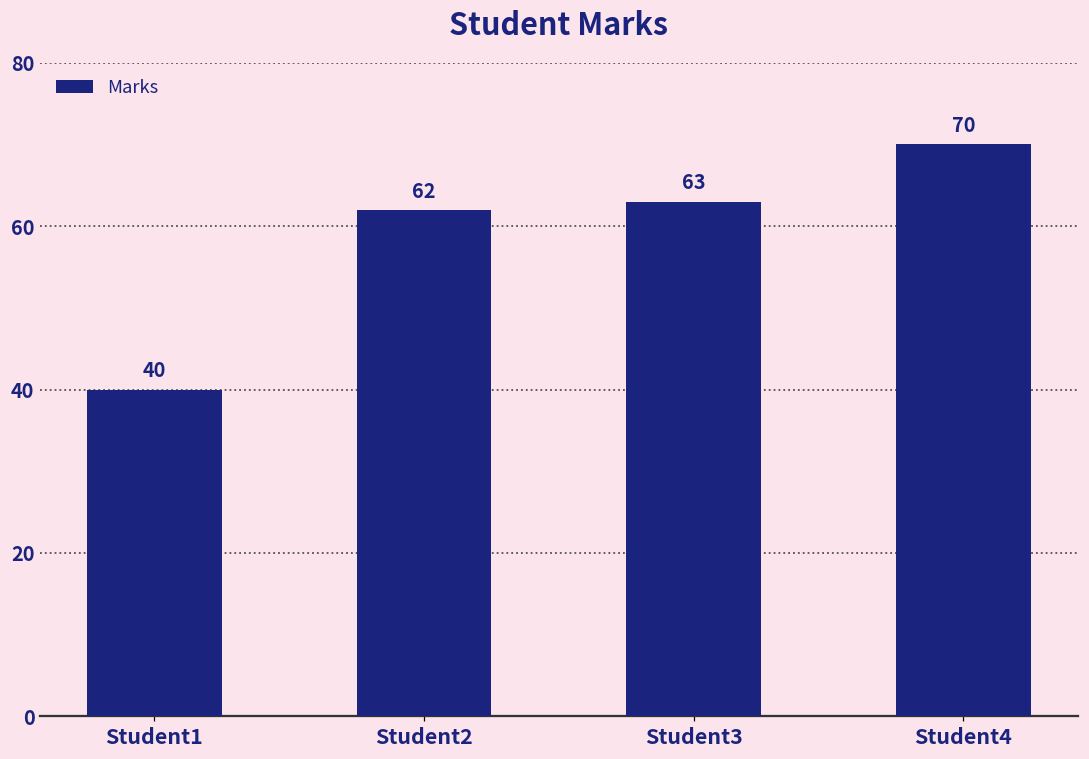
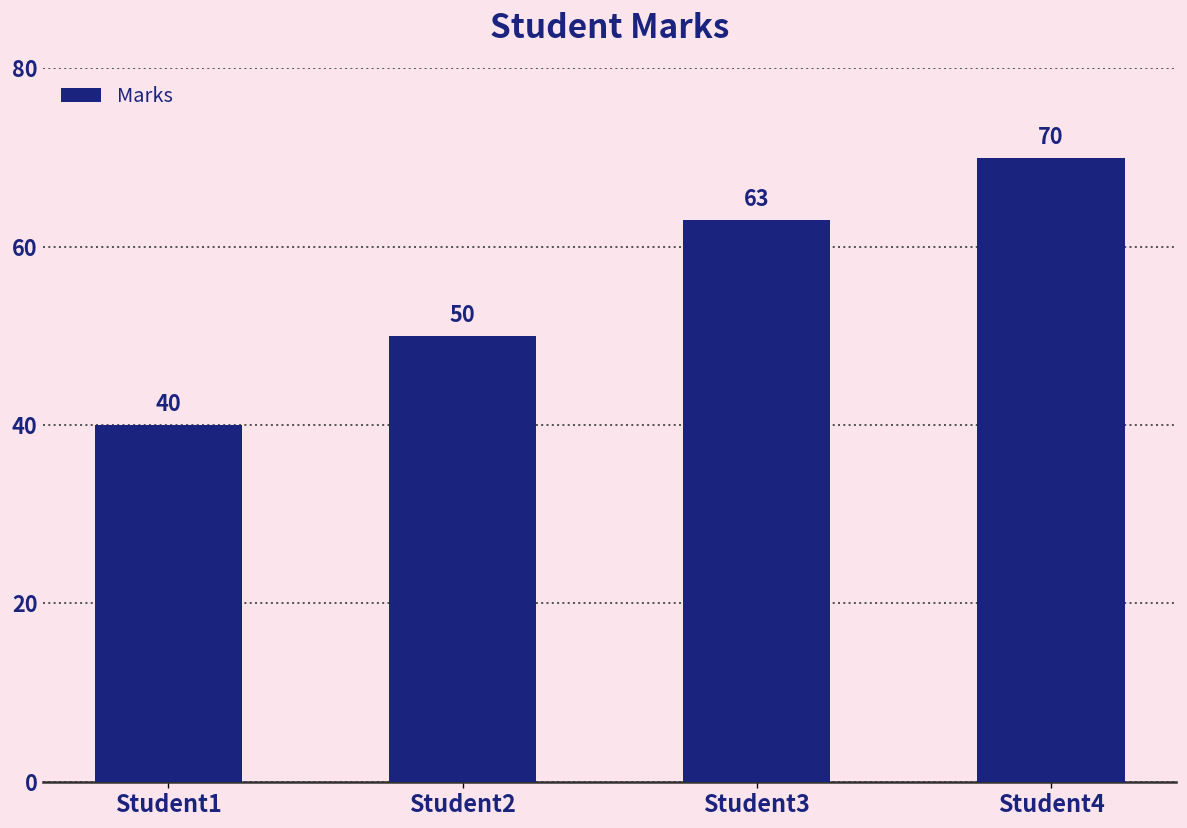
  {
    "Student1": 40,
-   "Student2": 62,
+   "Student2": 50,
    "Student3": 63,
    "Student4": 70
  }
